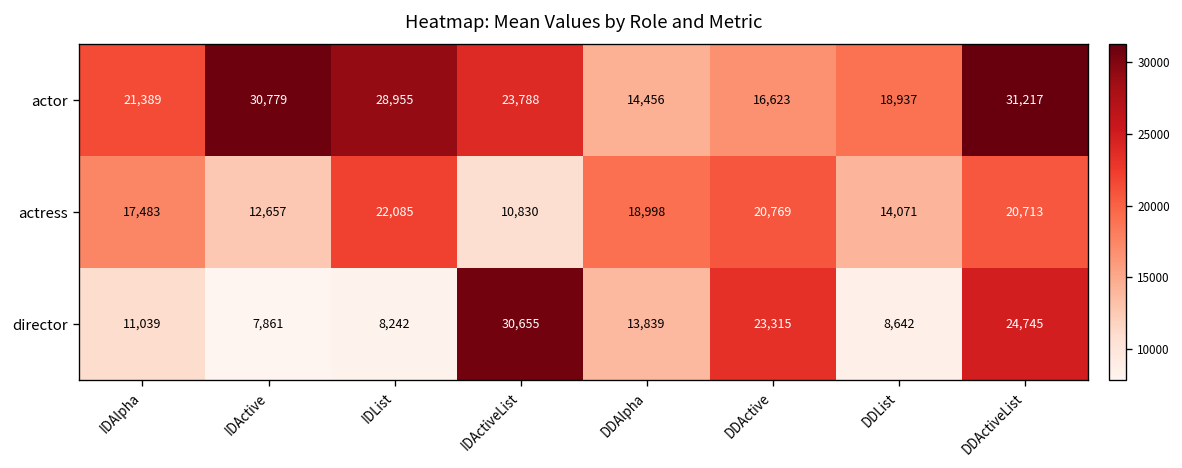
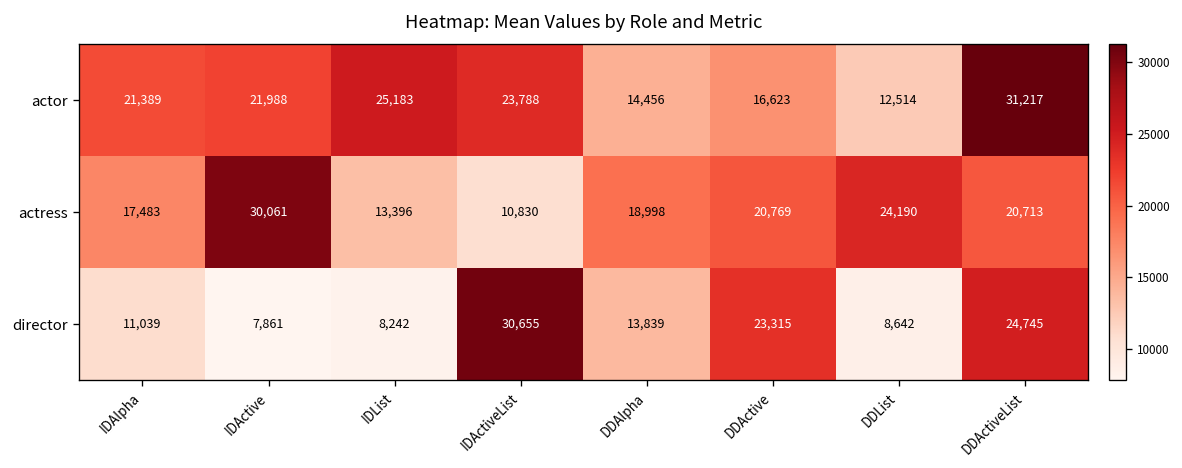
  {
    "actor": {
      "IDAlpha": "21,389",
-     "IDActive": "30,779",
-     "IDList": "28,955",
+     "IDActive": "21,988",
+     "IDList": "25,183",
      "IDActiveList": "23,788",
      "DDAlpha": "14,456",
      "DDActive": "16,623",
-     "DDList": "18,937",
+     "DDList": "12,514",
      "DDActiveList": "31,217"
    },
    "actress": {
      "IDAlpha": "17,483",
-     "IDActive": "12,657",
-     "IDList": "22,085",
+     "IDActive": "30,061",
+     "IDList": "13,396",
      "IDActiveList": "10,830",
      "DDAlpha": "18,998",
      "DDActive": "20,769",
-     "DDList": "14,071",
+     "DDList": "24,190",
      "DDActiveList": "20,713"
    },
    "director": {
      "IDAlpha": "11,039",
      "IDActive": "7,861",
      "IDList": "8,242",
      "IDActiveList": "30,655",
      "DDAlpha": "13,839",
      "DDActive": "23,315",
      "DDList": "8,642",
      "DDActiveList": "24,745"
    }
  }
